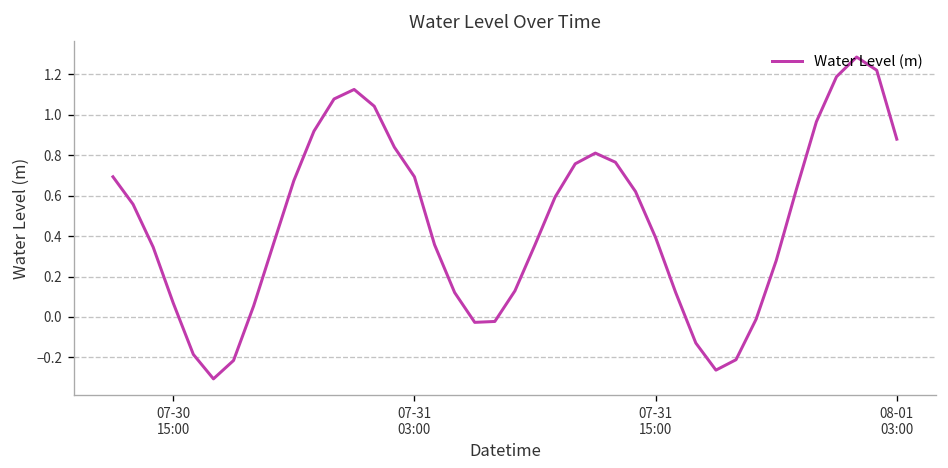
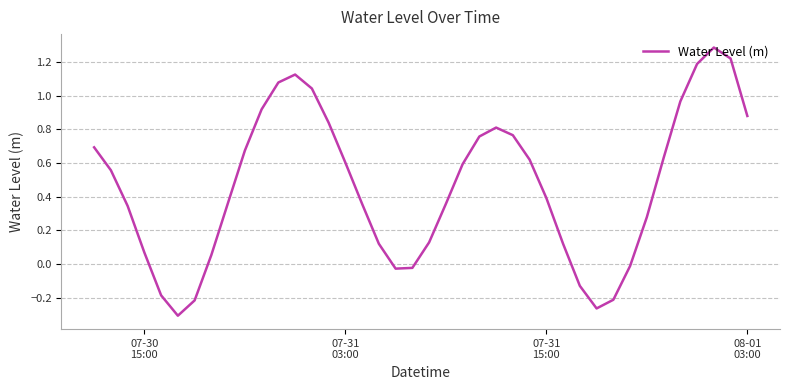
  {
    "07-30 15:00": 0.07,
-   "07-31 03:00": 0.69,
+   "07-31 03:00": 0.60,
    "07-31 15:00": 0.39,
    "08-01 03:00": 0.88
  }
